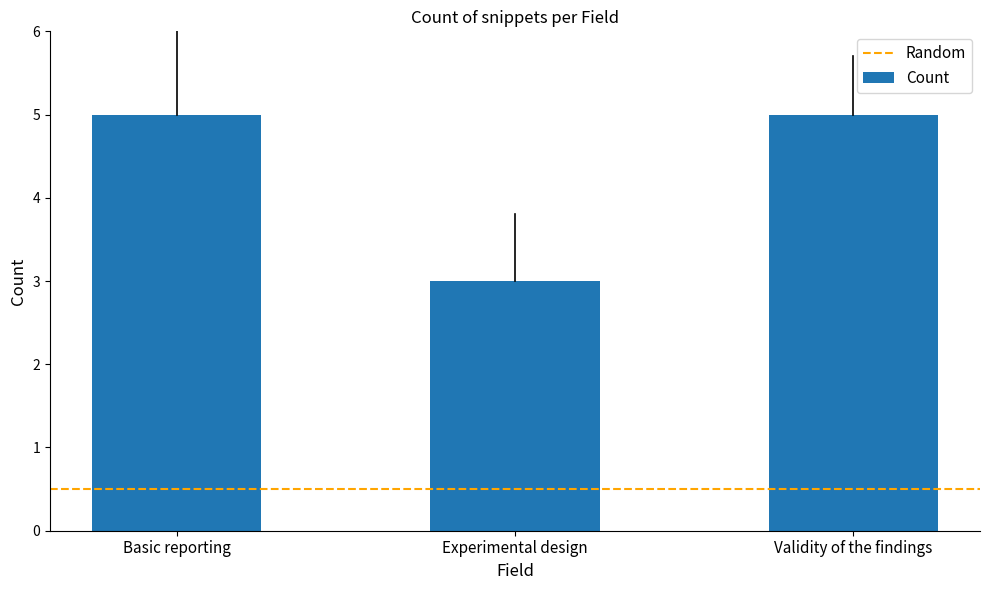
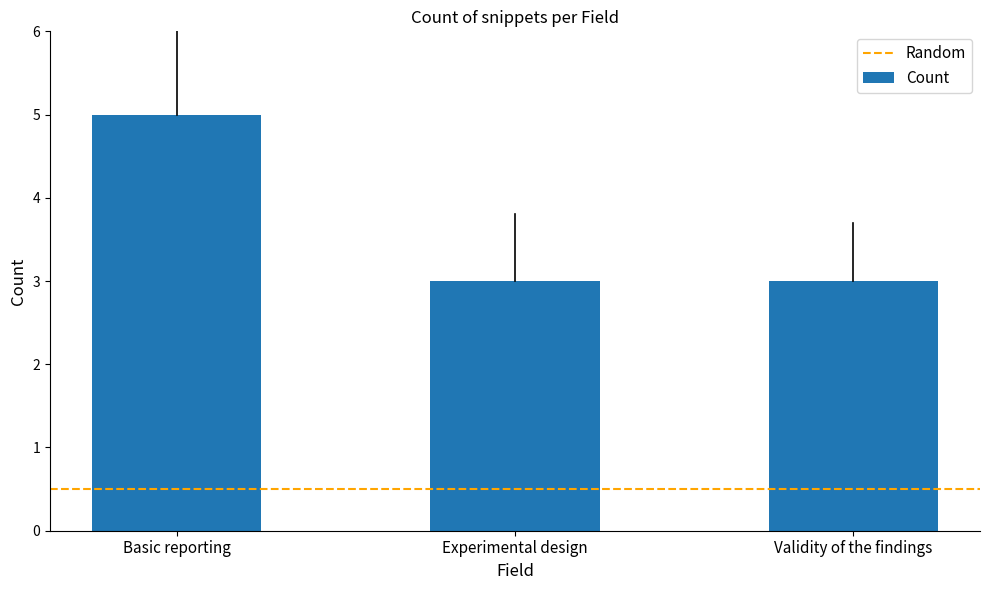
  {
    "Count": {
      "Basic reporting": 5,
      "Experimental design": 3,
-     "Validity of the findings": 5
+     "Validity of the findings": 3
    }
  }
